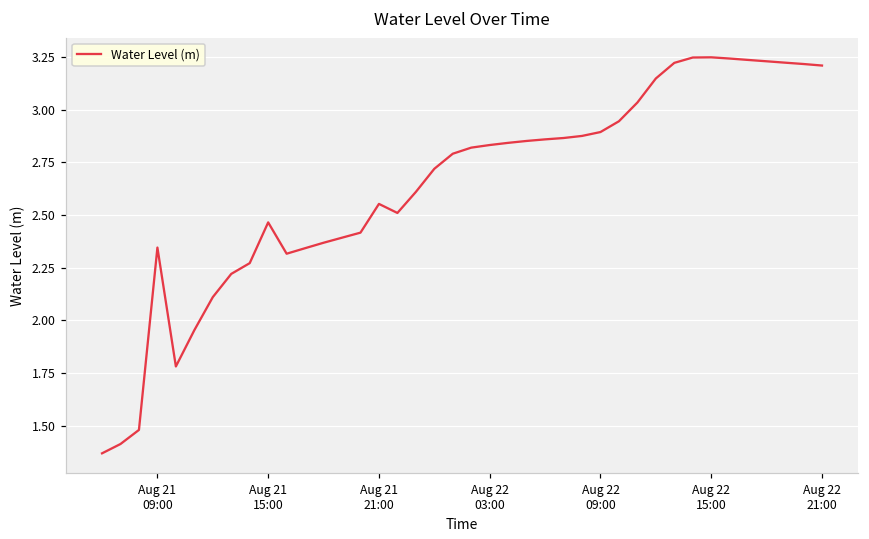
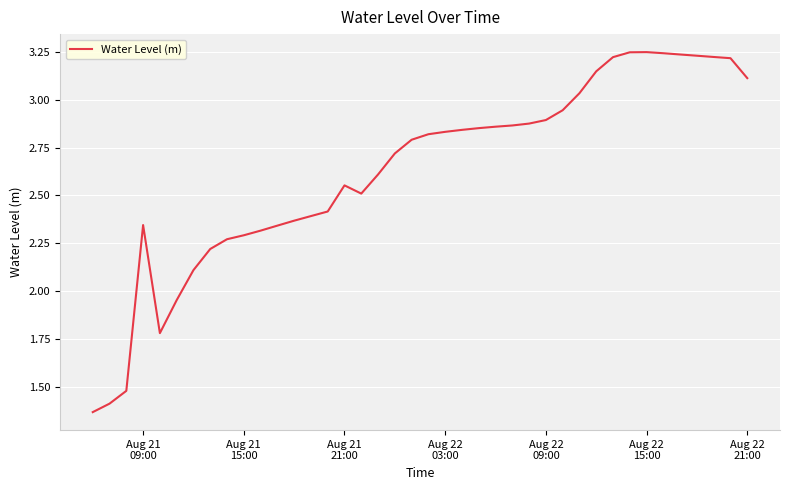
  {
    "Aug 21 09:00": 2.35,
-   "Aug 21 15:00": 2.47,
+   "Aug 21 15:00": 2.29,
    "Aug 21 21:00": 2.55,
    "Aug 22 03:00": 2.83,
    "Aug 22 09:00": 2.89,
    "Aug 22 15:00": 3.25,
-   "Aug 22 21:00": 3.21
+   "Aug 22 21:00": 3.11
  }
